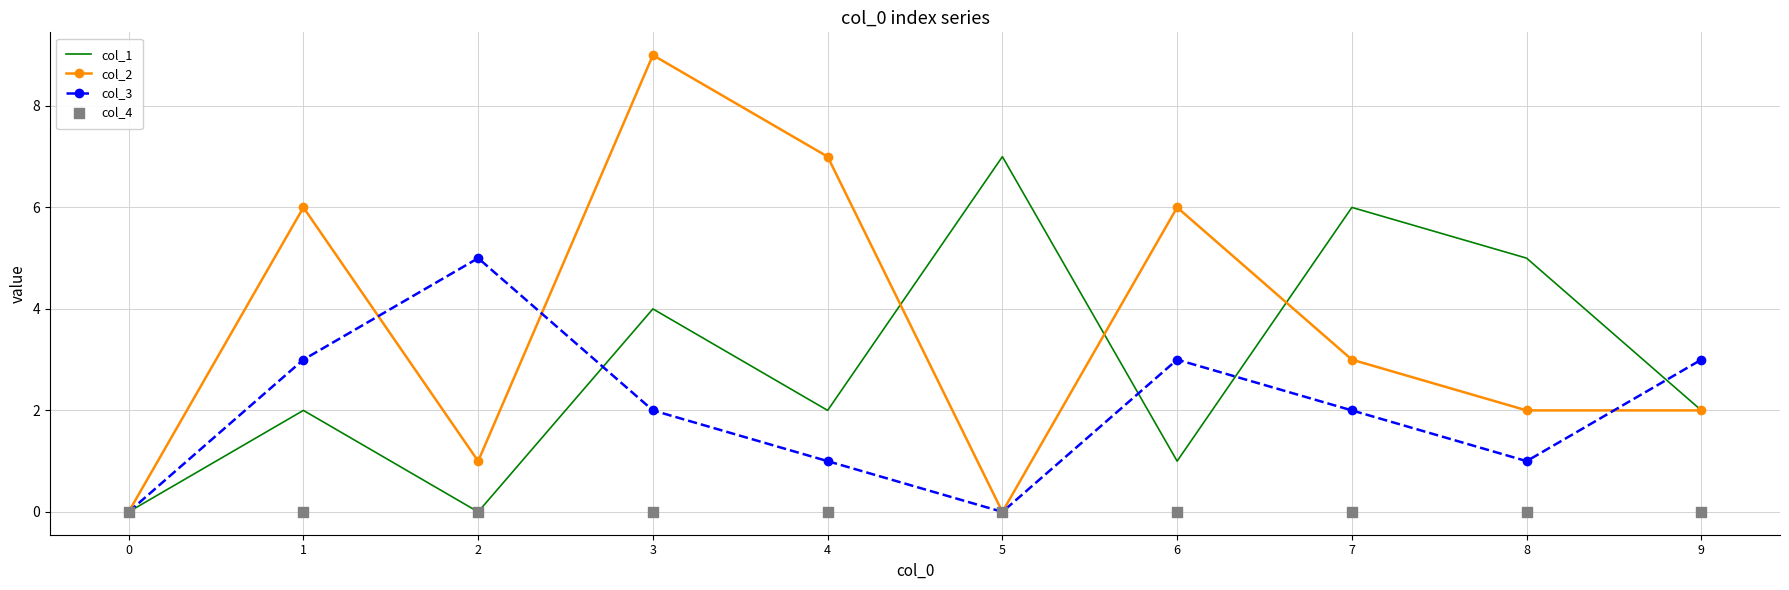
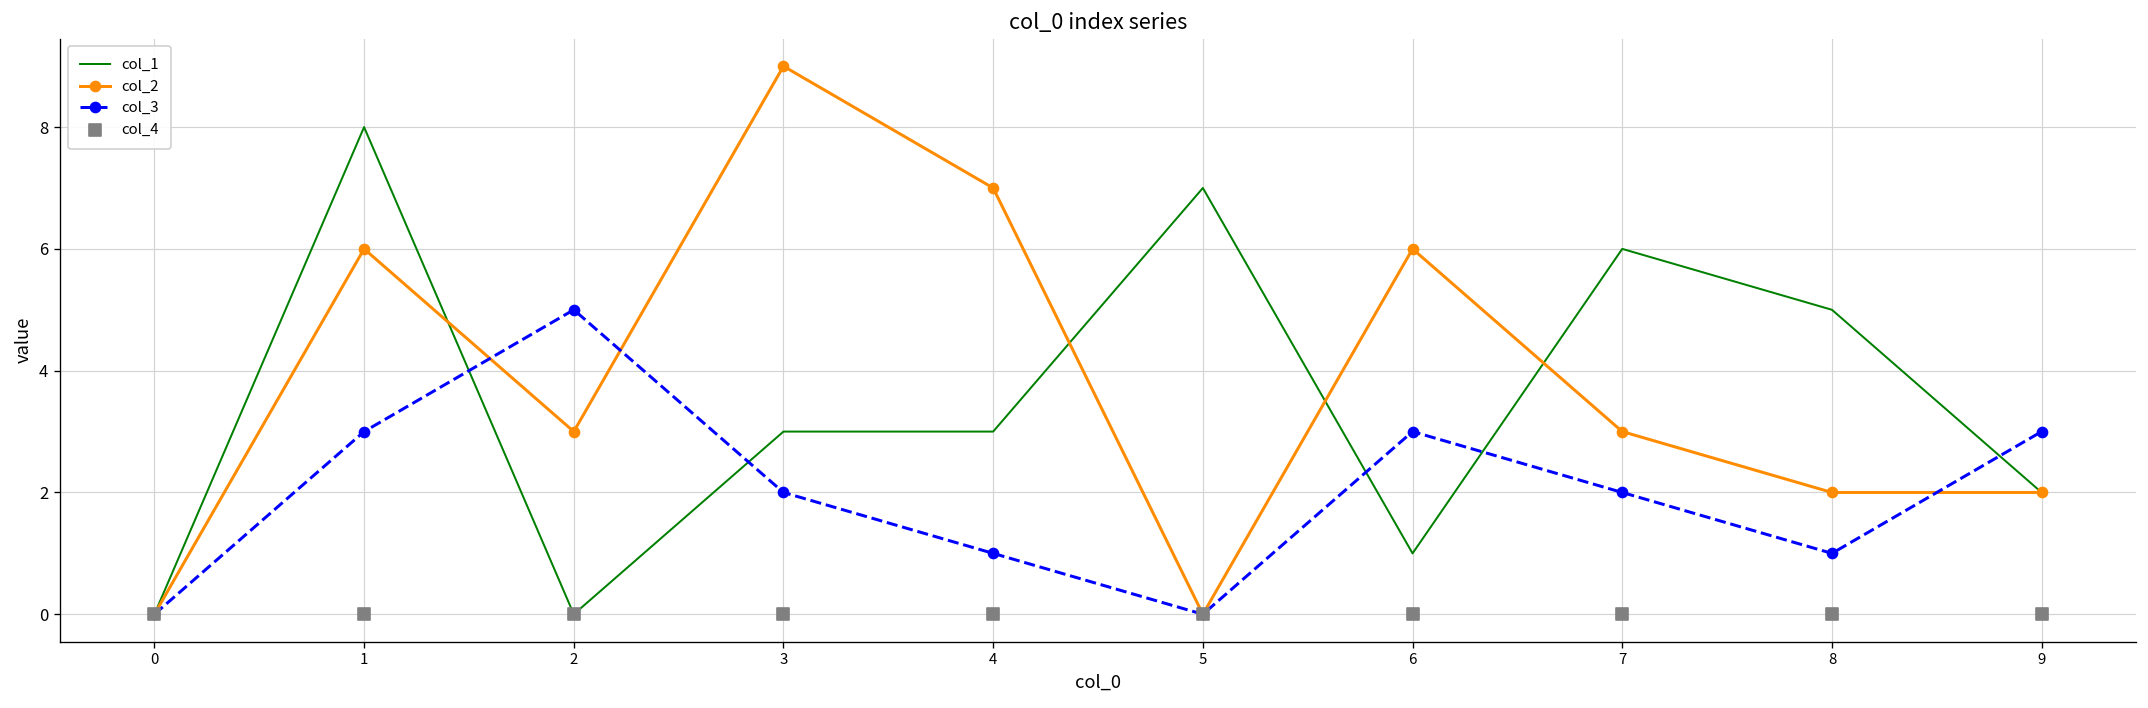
  {
    "col_1": {
-     "1": 2,
-     "3": 4,
-     "4": 2,
+     "1": 8,
+     "3": 3,
+     "4": 3,
      "5": 7,
      "6": 1,
      "7": 6,
      "8": 5
    },
    "col_2": {
      "1": 6,
-     "2": 1,
+     "2": 3,
      "3": 9,
      "4": 7,
      "6": 6,
      "7": 3,
      "8": 2
    },
    "col_3": {
      "1": 3,
      "2": 5,
      "3": 2,
      "4": 1,
      "6": 3,
      "7": 2,
      "8": 1,
      "9": 3
    }
  }
